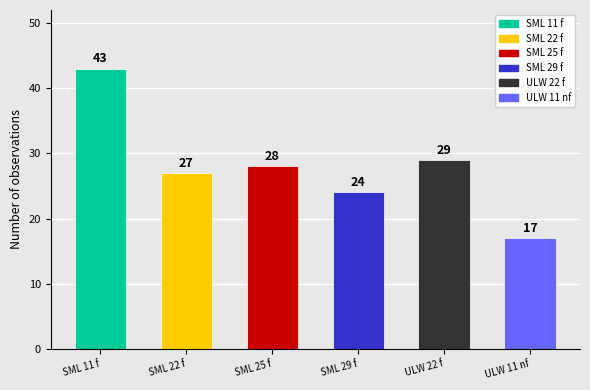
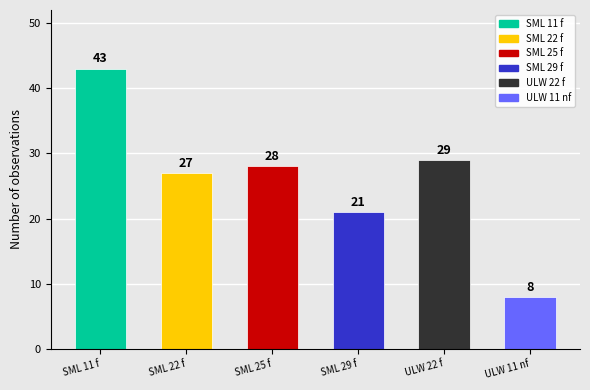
  {
    "SML 11 f": 43,
    "SML 22 f": 27,
    "SML 25 f": 28,
-   "SML 29 f": 24,
+   "SML 29 f": 21,
    "ULW 22 f": 29,
-   "ULW 11 nf": 17
+   "ULW 11 nf": 8
  }
